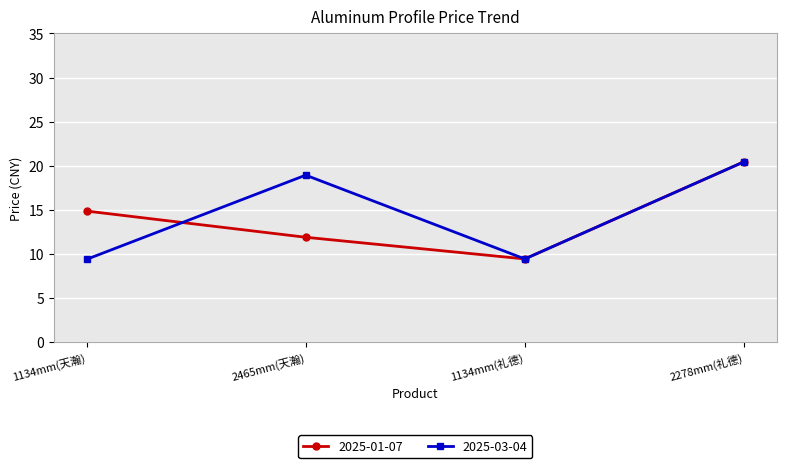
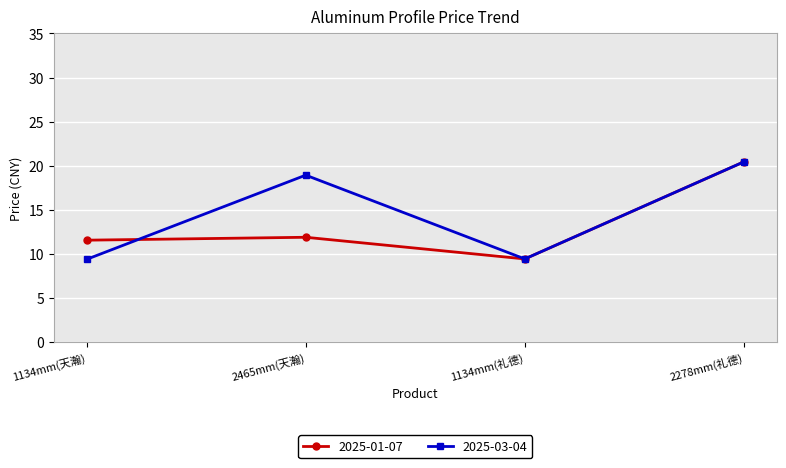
  {
    "2025-01-07": {
-     "1134mm(天瀚)": 15,
+     "1134mm(天瀚)": 12,
      "2465mm(天瀚)": 12
    },
    "2025-03-04": {
      "1134mm(天瀚)": 9,
      "2465mm(天瀚)": 19
    }
  }
